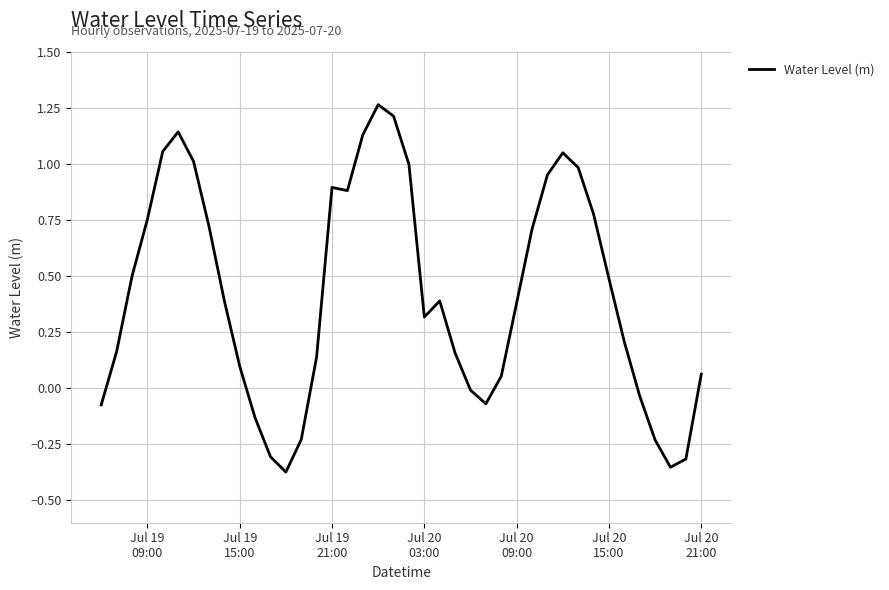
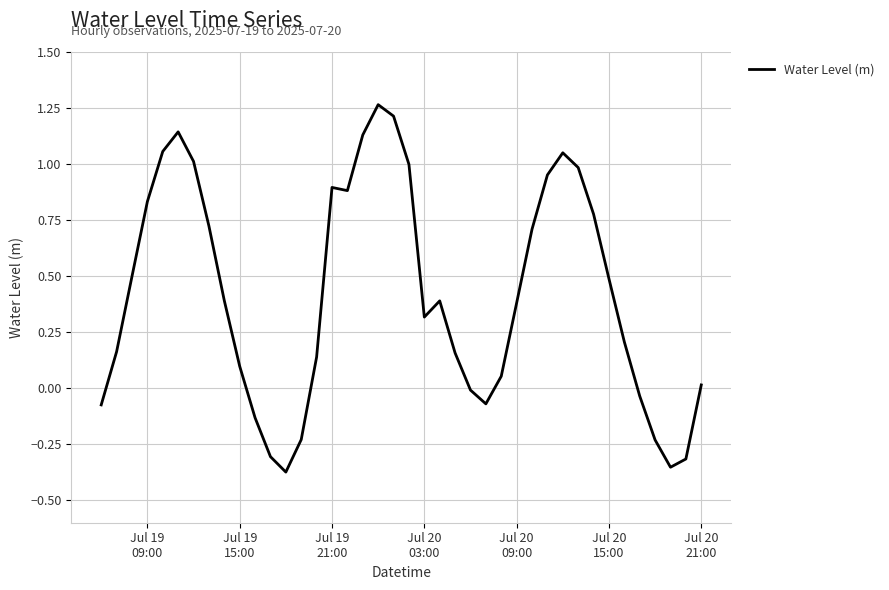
  {
-   "Jul 19 09:00": 0.75,
+   "Jul 19 09:00": 0.83,
    "Jul 19 15:00": 0.10,
    "Jul 19 21:00": 0.90,
    "Jul 20 03:00": 0.32,
    "Jul 20 09:00": 0.38,
    "Jul 20 15:00": 0.49,
-   "Jul 20 21:00": 0.06
+   "Jul 20 21:00": 0.01
  }
